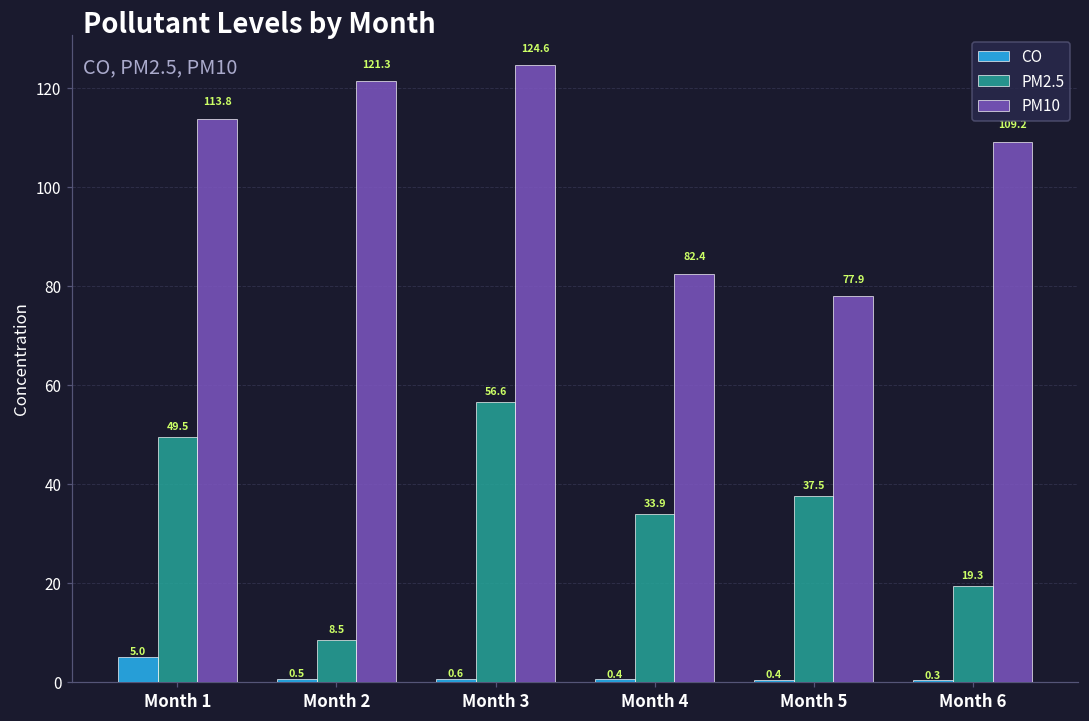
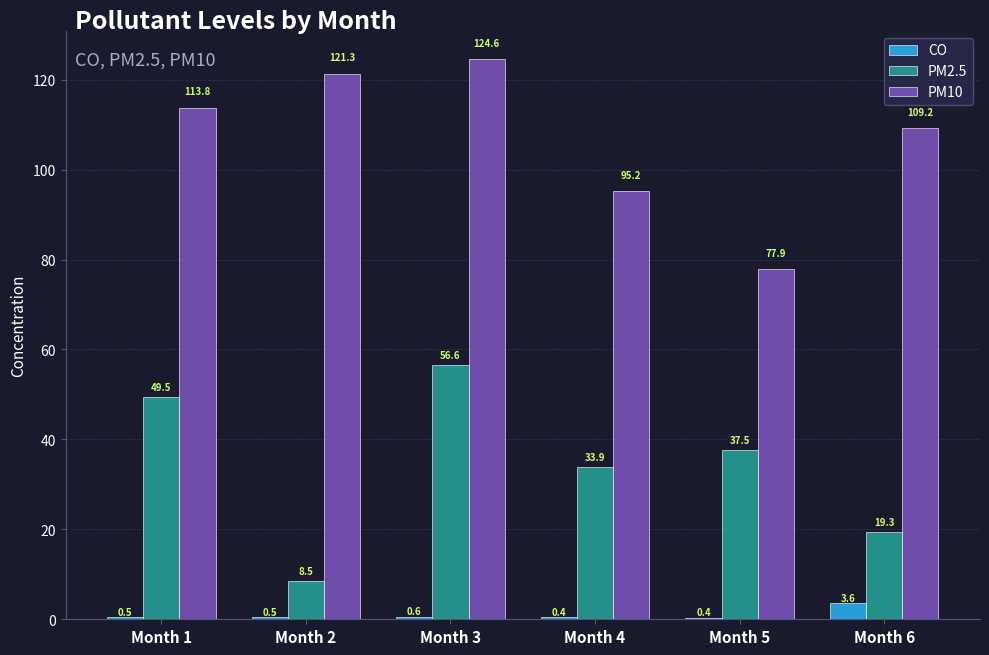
  {
    "CO": {
-     "Month 1": 5.0,
+     "Month 1": 0.5,
      "Month 2": 0.5,
      "Month 3": 0.6,
      "Month 4": 0.4,
      "Month 5": 0.4,
-     "Month 6": 0.3
+     "Month 6": 3.6
    },
    "PM2.5": {
      "Month 1": 49.5,
      "Month 2": 8.5,
      "Month 3": 56.6,
      "Month 4": 33.9,
      "Month 5": 37.5,
      "Month 6": 19.3
    },
    "PM10": {
      "Month 1": 113.8,
      "Month 2": 121.3,
      "Month 3": 124.6,
-     "Month 4": 82.4,
+     "Month 4": 95.2,
      "Month 5": 77.9,
      "Month 6": 109.2
    }
  }
